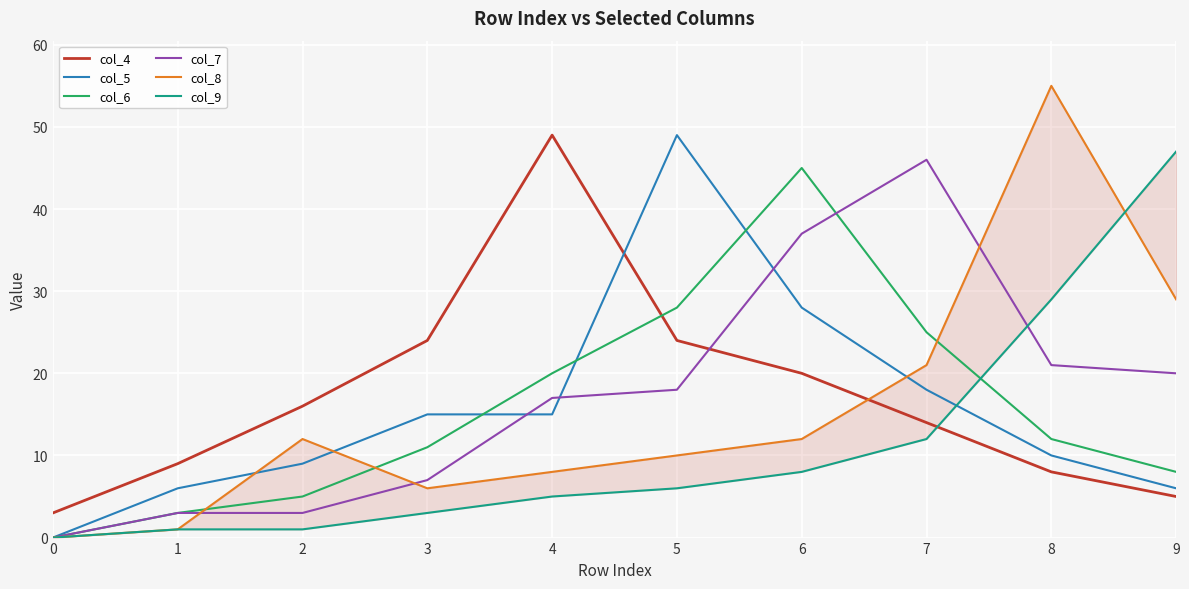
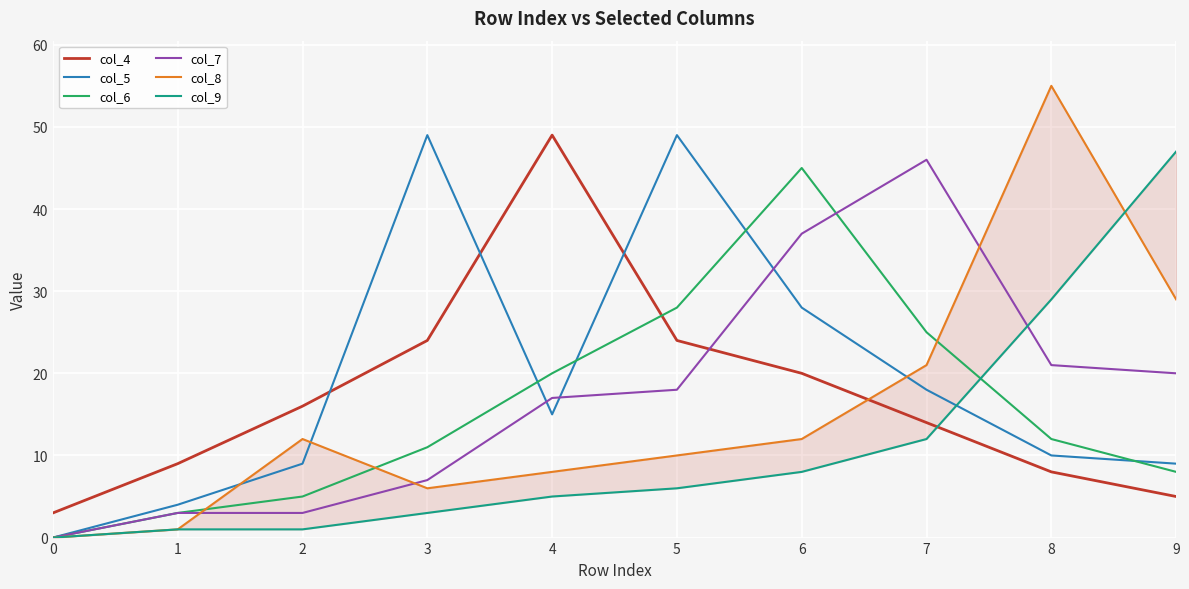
  {
    "col_5": {
-     "1": 6,
+     "1": 4,
      "2": 9,
-     "3": 15,
+     "3": 49,
      "4": 15,
      "5": 49,
      "6": 28,
      "7": 18,
      "8": 10,
-     "9": 6
+     "9": 9
    },
    "col_7": {
      "2": 3,
      "3": 7,
      "4": 17,
      "5": 18,
      "6": 37,
      "7": 46,
      "8": 21,
      "9": 20
    },
    "col_8": {
      "9": 29
    }
  }
